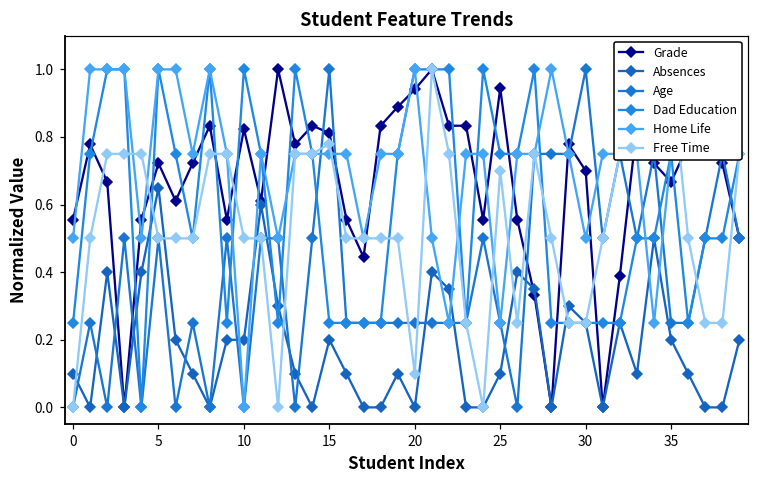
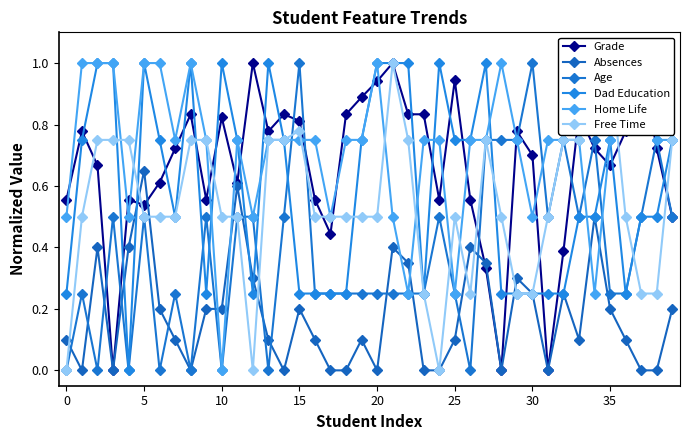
  {
    "Grade": {
      "0": 0.56,
-     "5": 0.72,
+     "5": 0.54,
      "10": 0.82,
      "15": 0.81,
      "20": 0.94,
      "25": 0.94,
      "30": 0.70,
      "35": 0.67
    },
    "Free Time": {
      "10": 0.5,
      "15": 0.78,
-     "20": 0.1,
-     "25": 0.7
+     "20": 0.5,
+     "25": 0.5
    }
  }
